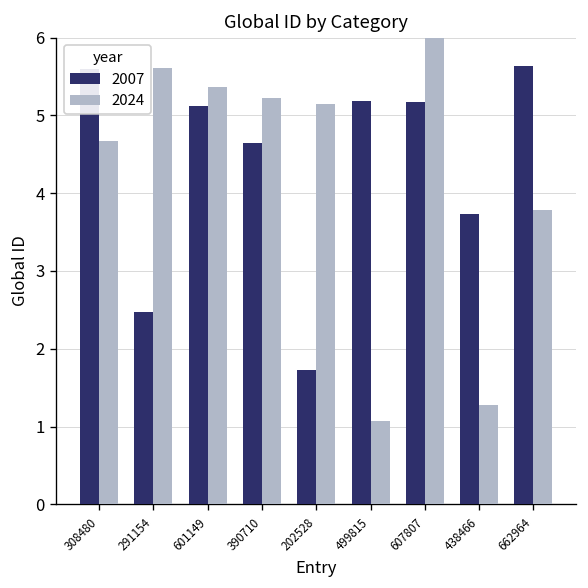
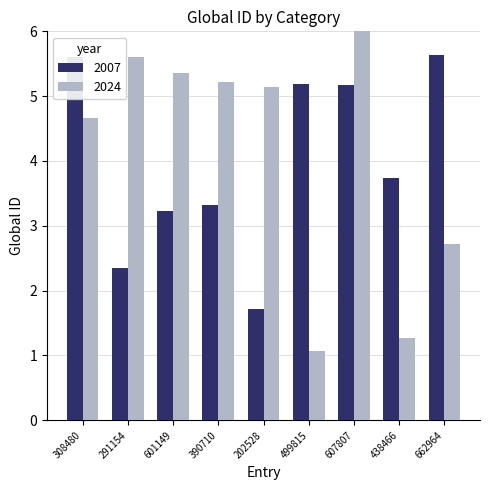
  {
    "2007": {
-     "291154": 2.5,
-     "601149": 5.1,
-     "390710": 4.6,
+     "291154": 2.3,
+     "601149": 3.2,
+     "390710": 3.3,
      "202528": 1.7,
      "499815": 5.2,
      "607807": 5.2,
      "438466": 3.7,
      "662964": 5.6
    },
    "2024": {
      "308480": 4.7,
      "291154": 5.6,
      "601149": 5.4,
      "390710": 5.2,
      "202528": 5.1,
      "499815": 1.1,
      "607807": 6.0,
      "438466": 1.3,
-     "662964": 3.8
+     "662964": 2.7
    }
  }
